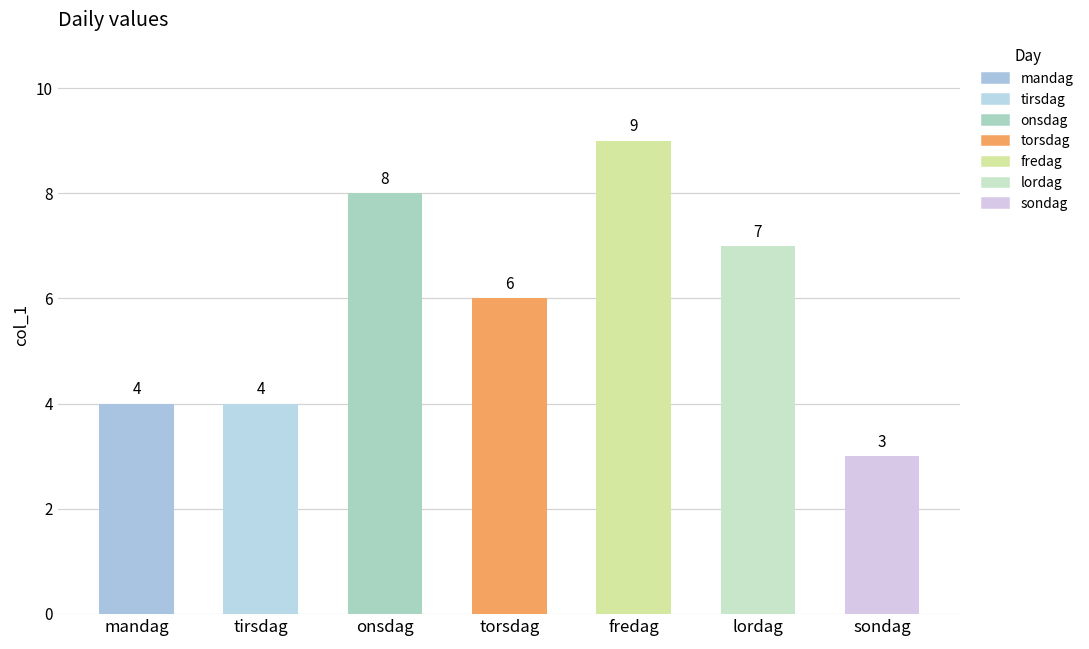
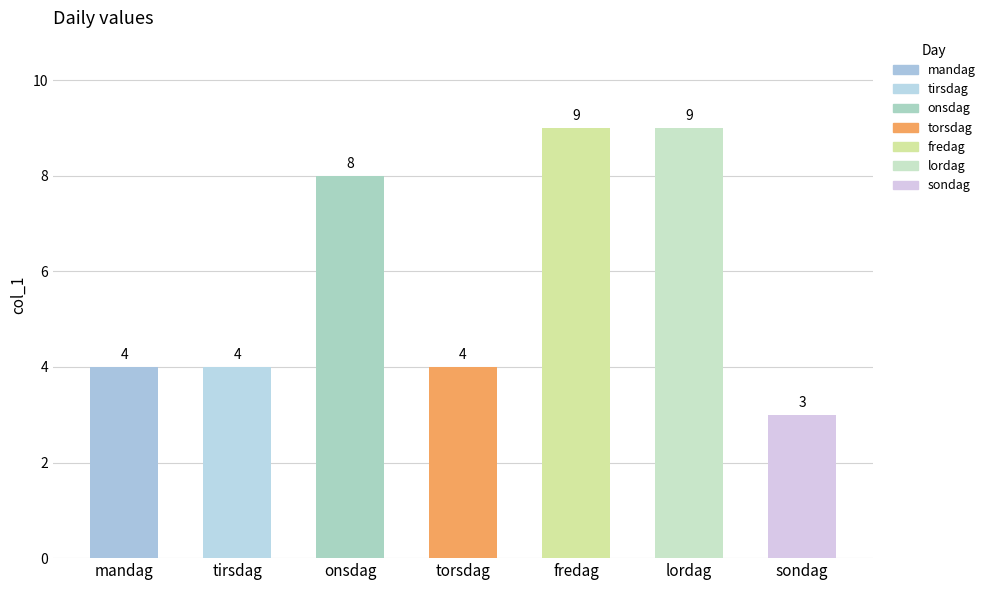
  {
    "mandag": 4,
    "tirsdag": 4,
    "onsdag": 8,
-   "torsdag": 6,
+   "torsdag": 4,
    "fredag": 9,
-   "lordag": 7,
+   "lordag": 9,
    "sondag": 3
  }
